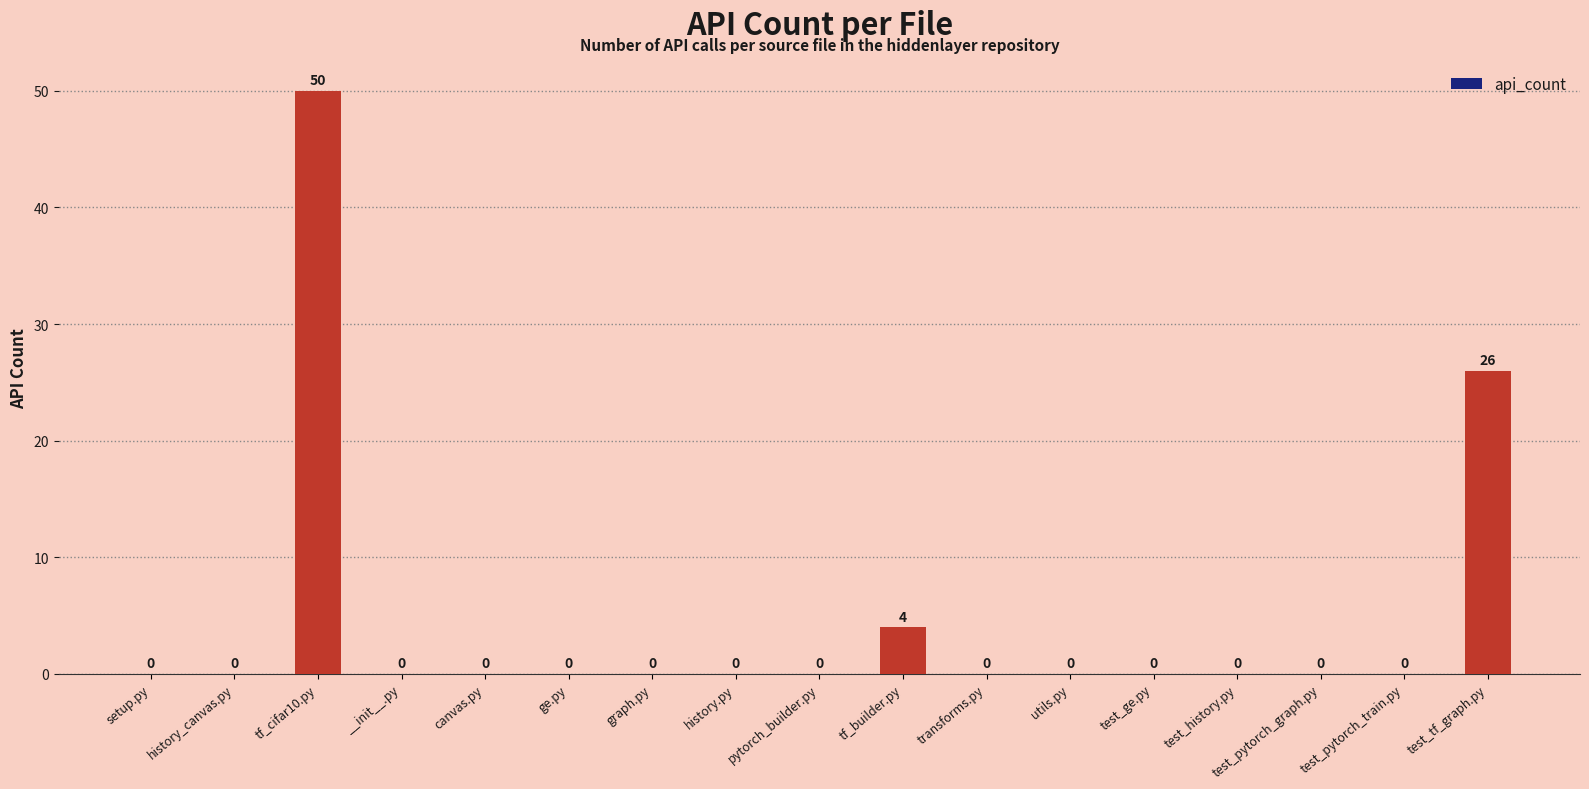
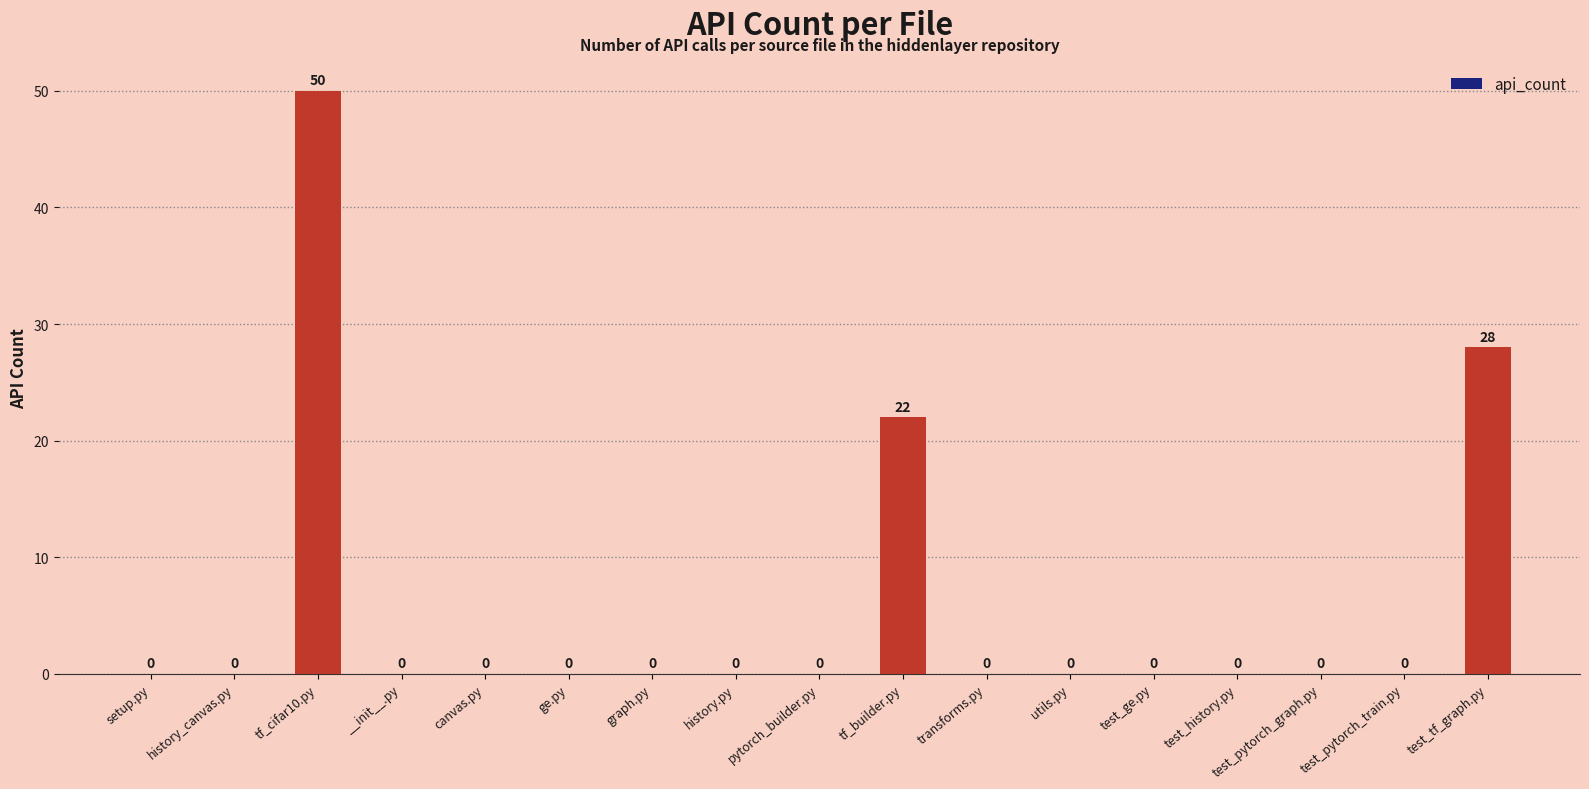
  {
    "setup.py": 0,
    "history_canvas.py": 0,
    "tf_cifar10.py": 50,
    "__init__.py": 0,
    "canvas.py": 0,
    "ge.py": 0,
    "graph.py": 0,
    "history.py": 0,
    "pytorch_builder.py": 0,
-   "tf_builder.py": 4,
+   "tf_builder.py": 22,
    "transforms.py": 0,
    "utils.py": 0,
    "test_ge.py": 0,
    "test_history.py": 0,
    "test_pytorch_graph.py": 0,
    "test_pytorch_train.py": 0,
-   "test_tf_graph.py": 26
+   "test_tf_graph.py": 28
  }
